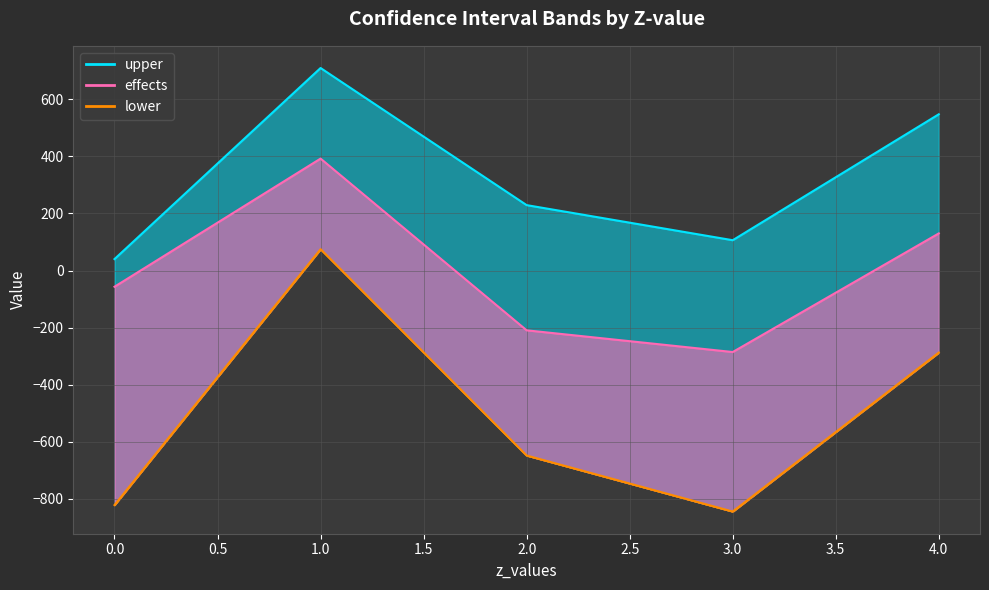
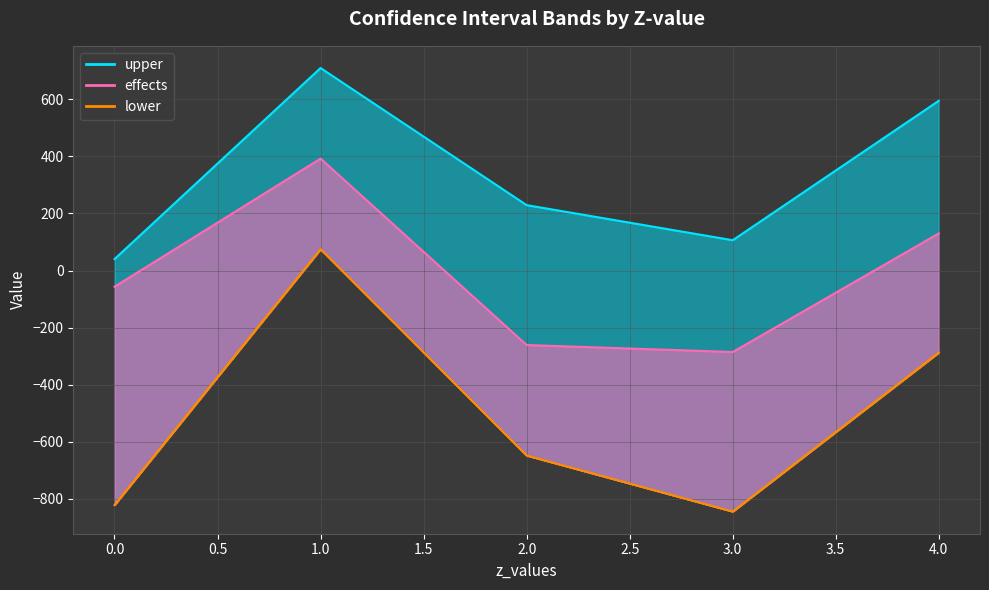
  {
    "upper": {
      "0.0": 40,
      "1.0": 710,
      "2.0": 230,
      "3.0": 110,
-     "4.0": 550
+     "4.0": 590
    },
    "effects": {
      "0.0": -60,
      "1.0": 390,
-     "2.0": -210,
+     "2.0": -260,
      "3.0": -290,
      "4.0": 130
    },
    "lower": {
      "0.0": -820,
      "1.0": 70,
      "2.0": -650,
      "3.0": -840,
      "4.0": -290
    }
  }
